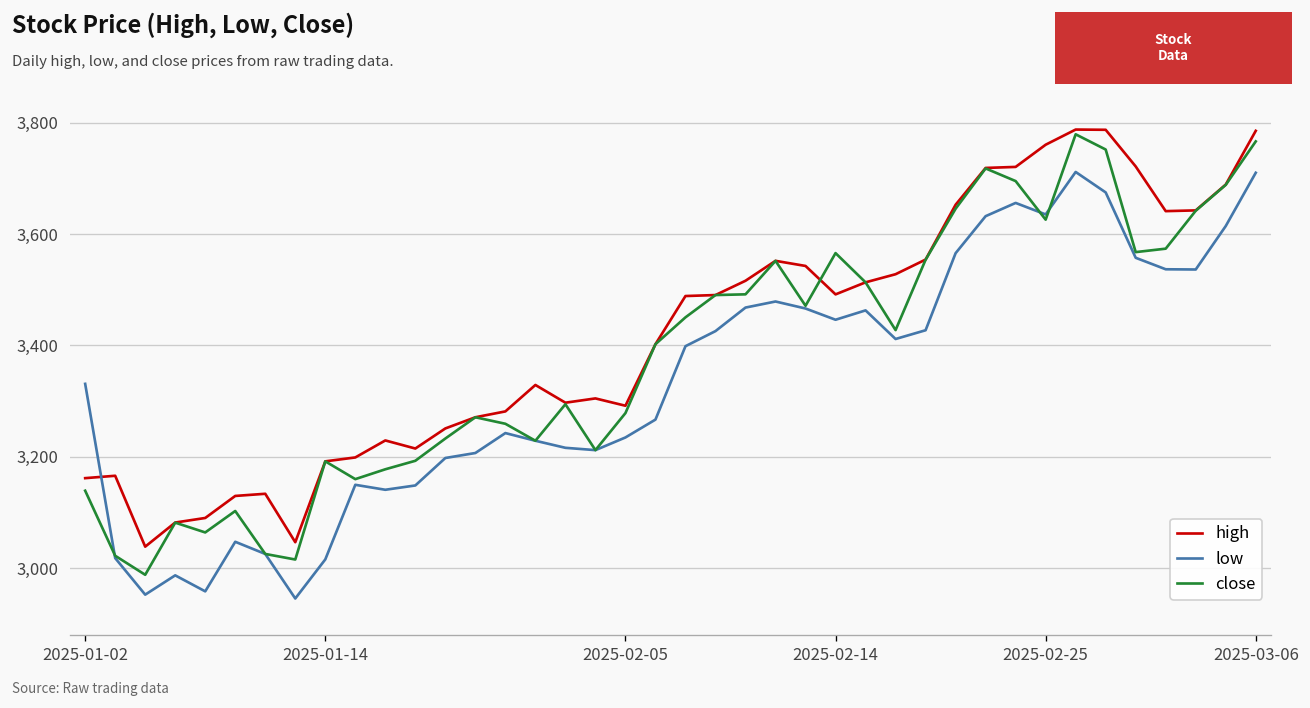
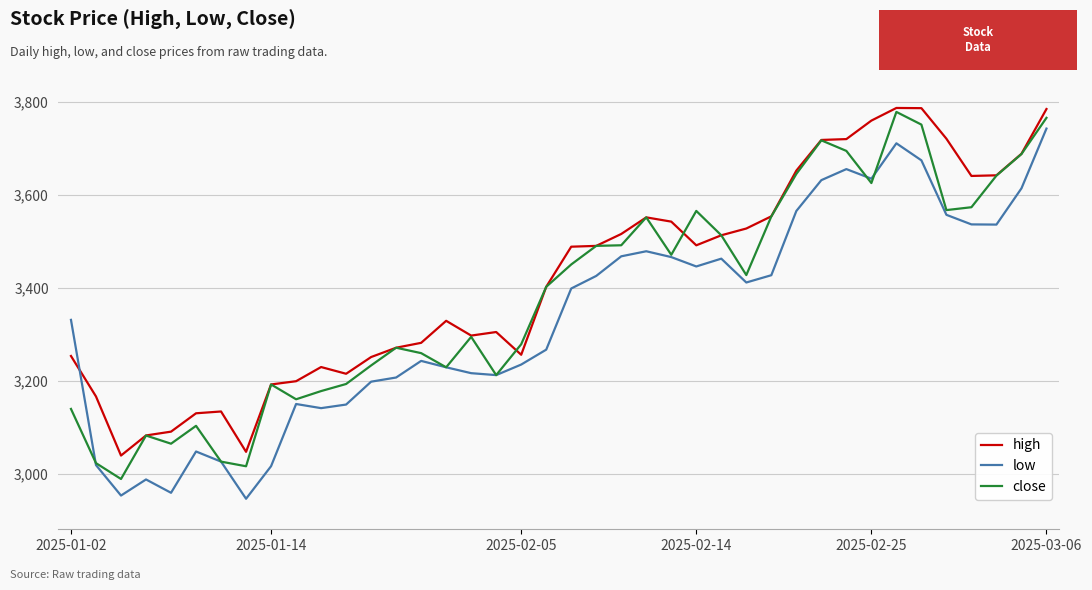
  {
    "high": {
-     "2025-01-02": "3,160",
-     "2025-02-05": "3,290",
+     "2025-01-02": "3,250",
+     "2025-02-05": "3,260",
      "2025-02-14": "3,490",
      "2025-02-25": "3,760",
      "2025-03-06": "3,790"
    },
    "low": {
      "2025-01-02": "3,330",
      "2025-01-14": "3,020",
      "2025-02-05": "3,230",
      "2025-02-14": "3,450",
      "2025-02-25": "3,640",
-     "2025-03-06": "3,710"
+     "2025-03-06": "3,740"
    },
    "close": {
      "2025-01-02": "3,140",
      "2025-02-05": "3,280",
      "2025-02-14": "3,570",
      "2025-02-25": "3,630",
      "2025-03-06": "3,770"
    }
  }
